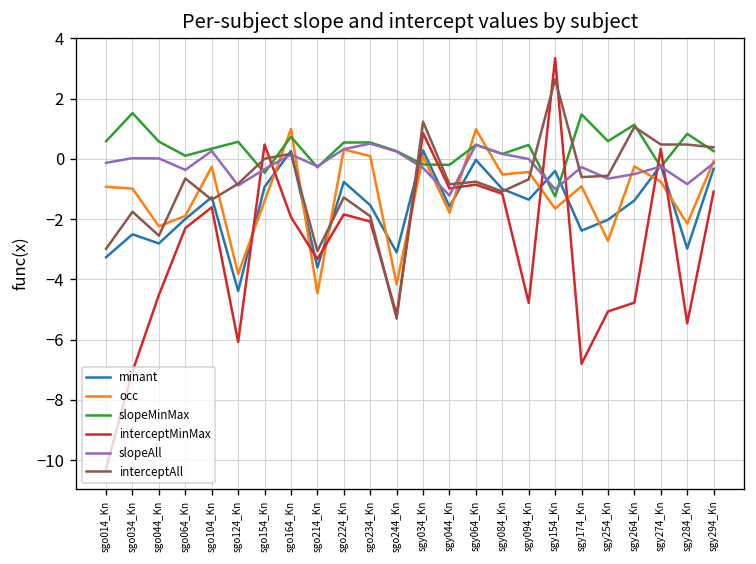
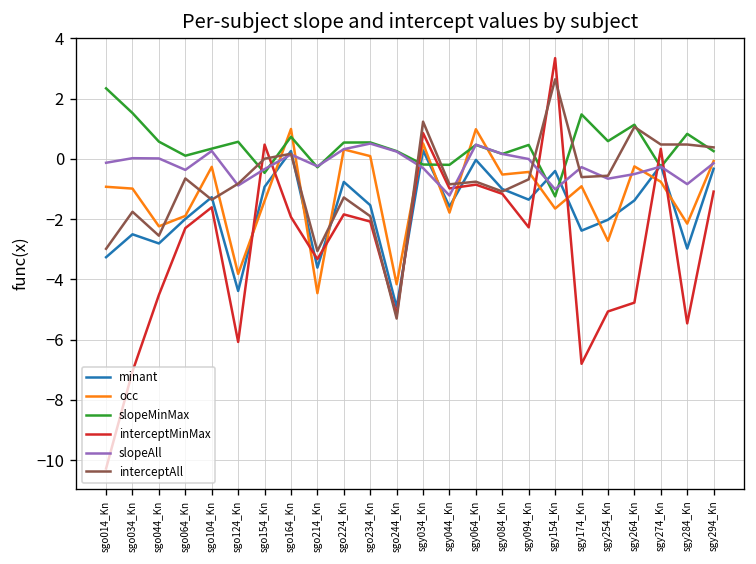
  {
    "minant": {
      "sgo014_Kn": -3.3,
      "sgo034_Kn": -2.5,
      "sgo044_Kn": -2.8,
      "sgo064_Kn": -2.0,
      "sgo124_Kn": -4.4,
      "sgo154_Kn": -0.9,
      "sgo214_Kn": -3.6,
      "sgo224_Kn": -0.8,
      "sgo234_Kn": -1.5,
-     "sgo244_Kn": -3.1,
+     "sgo244_Kn": -4.9,
      "sgy034_Kn": 0.3,
      "sgy044_Kn": -1.6,
      "sgy064_Kn": 0.0,
      "sgy094_Kn": -1.4,
      "sgy154_Kn": -0.4,
      "sgy174_Kn": -2.4,
      "sgy254_Kn": -2.0,
      "sgy264_Kn": -1.4,
      "sgy284_Kn": -3.0,
      "sgy294_Kn": -0.3
    },
    "occ": {
      "sgo014_Kn": -0.9,
      "sgo034_Kn": -1.0,
      "sgo044_Kn": -2.2,
      "sgo064_Kn": -1.9,
      "sgo104_Kn": -0.3,
      "sgo124_Kn": -3.8,
      "sgo154_Kn": -1.4,
      "sgo164_Kn": 1.0,
      "sgo214_Kn": -4.5,
      "sgo234_Kn": 0.1,
      "sgo244_Kn": -4.2,
-     "sgy034_Kn": 0.1,
+     "sgy034_Kn": 0.5,
      "sgy044_Kn": -1.8,
      "sgy064_Kn": 1.0,
      "sgy084_Kn": -0.5,
      "sgy094_Kn": -0.4,
      "sgy154_Kn": -1.7,
      "sgy174_Kn": -0.9,
      "sgy254_Kn": -2.7,
      "sgy264_Kn": -0.3,
      "sgy274_Kn": -0.8,
      "sgy284_Kn": -2.2
    },
    "slopeMinMax": {
-     "sgo014_Kn": 0.6,
+     "sgo014_Kn": 2.3,
      "sgo034_Kn": 1.5,
      "sgo044_Kn": 0.6,
      "sgo064_Kn": 0.1,
      "sgo124_Kn": 0.6,
      "sgo154_Kn": -0.5,
      "sgo164_Kn": 0.7,
      "sgo224_Kn": 0.5,
      "sgy034_Kn": -0.2,
      "sgy044_Kn": -0.2,
      "sgy094_Kn": 0.5,
      "sgy154_Kn": -1.2,
      "sgy174_Kn": 1.5,
      "sgy254_Kn": 0.6,
      "sgy284_Kn": 0.8,
      "sgy294_Kn": 0.3
    },
    "interceptMinMax": {
      "sgo034_Kn": -7.1,
      "sgo044_Kn": -4.5,
      "sgo064_Kn": -2.3,
      "sgo104_Kn": -1.6,
      "sgo124_Kn": -6.1,
      "sgo154_Kn": 0.5,
      "sgo164_Kn": -1.9,
      "sgo214_Kn": -3.3,
      "sgo224_Kn": -1.8,
      "sgo234_Kn": -2.1,
      "sgo244_Kn": -5.2,
      "sgy034_Kn": 0.9,
      "sgy044_Kn": -1.0,
-     "sgy094_Kn": -4.8,
+     "sgy094_Kn": -2.3,
      "sgy154_Kn": 3.3,
      "sgy174_Kn": -6.8,
      "sgy254_Kn": -5.1,
      "sgy264_Kn": -4.8,
      "sgy274_Kn": 0.3,
      "sgy284_Kn": -5.5,
      "sgy294_Kn": -1.1
    },
    "slopeAll": {
      "sgo014_Kn": -0.1,
      "sgo034_Kn": 0.0,
      "sgo044_Kn": 0.0,
      "sgo064_Kn": -0.4,
      "sgo154_Kn": -0.3,
      "sgy034_Kn": -0.3,
      "sgy044_Kn": -1.2,
      "sgy094_Kn": 0.0,
      "sgy154_Kn": -1.0,
      "sgy174_Kn": -0.3,
      "sgy264_Kn": -0.5,
      "sgy284_Kn": -0.8
    },
    "interceptAll": {
      "sgo014_Kn": -3.0,
      "sgo034_Kn": -1.8,
      "sgo044_Kn": -2.6,
      "sgo064_Kn": -0.7,
      "sgo154_Kn": 0.0,
      "sgo214_Kn": -3.1,
      "sgo224_Kn": -1.3,
      "sgo234_Kn": -1.9,
      "sgo244_Kn": -5.3,
      "sgy034_Kn": 1.2,
      "sgy044_Kn": -0.8,
      "sgy094_Kn": -0.7,
      "sgy154_Kn": 2.6,
      "sgy174_Kn": -0.6,
      "sgy274_Kn": 0.5,
      "sgy284_Kn": 0.5,
      "sgy294_Kn": 0.4
    }
  }
